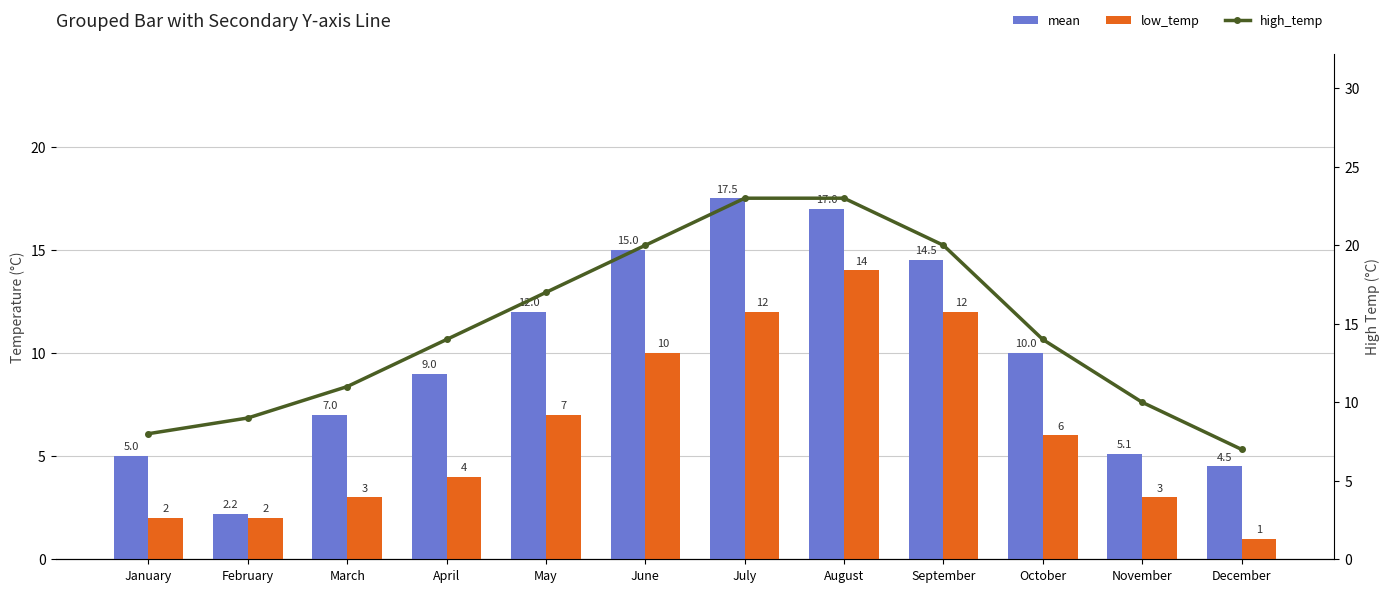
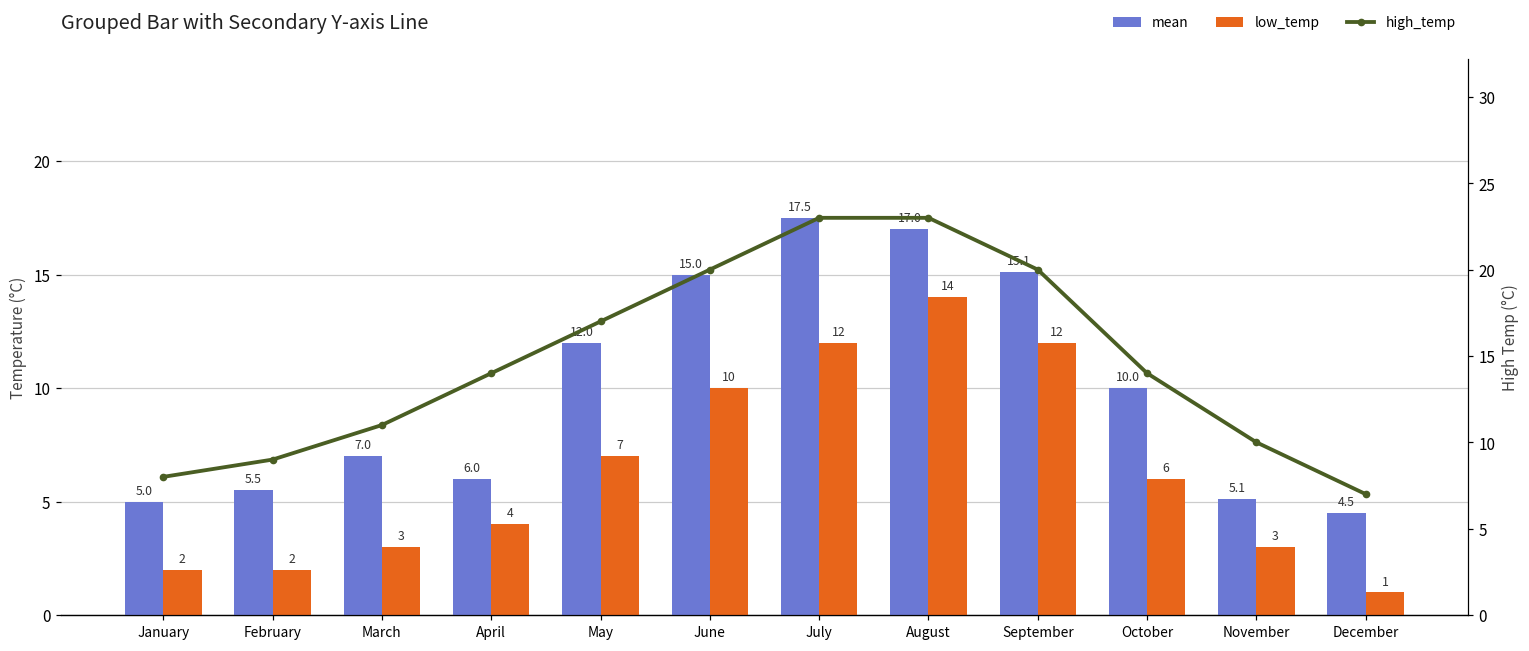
  {
    "mean": {
      "January": 5.0,
-     "February": 2.2,
+     "February": 5.5,
      "March": 7.0,
-     "April": 9.0,
+     "April": 6.0,
      "May": 12.0,
      "June": 15.0,
      "July": 17.5,
      "August": 17.0,
-     "September": 14.5,
+     "September": 15.1,
      "October": 10.0,
      "November": 5.1,
      "December": 4.5
    },
    "low_temp": {
      "January": 2,
      "February": 2,
      "March": 3,
      "April": 4,
      "May": 7,
      "June": 10,
      "July": 12,
      "August": 14,
      "September": 12,
      "October": 6,
      "November": 3,
      "December": 1
    }
  }
